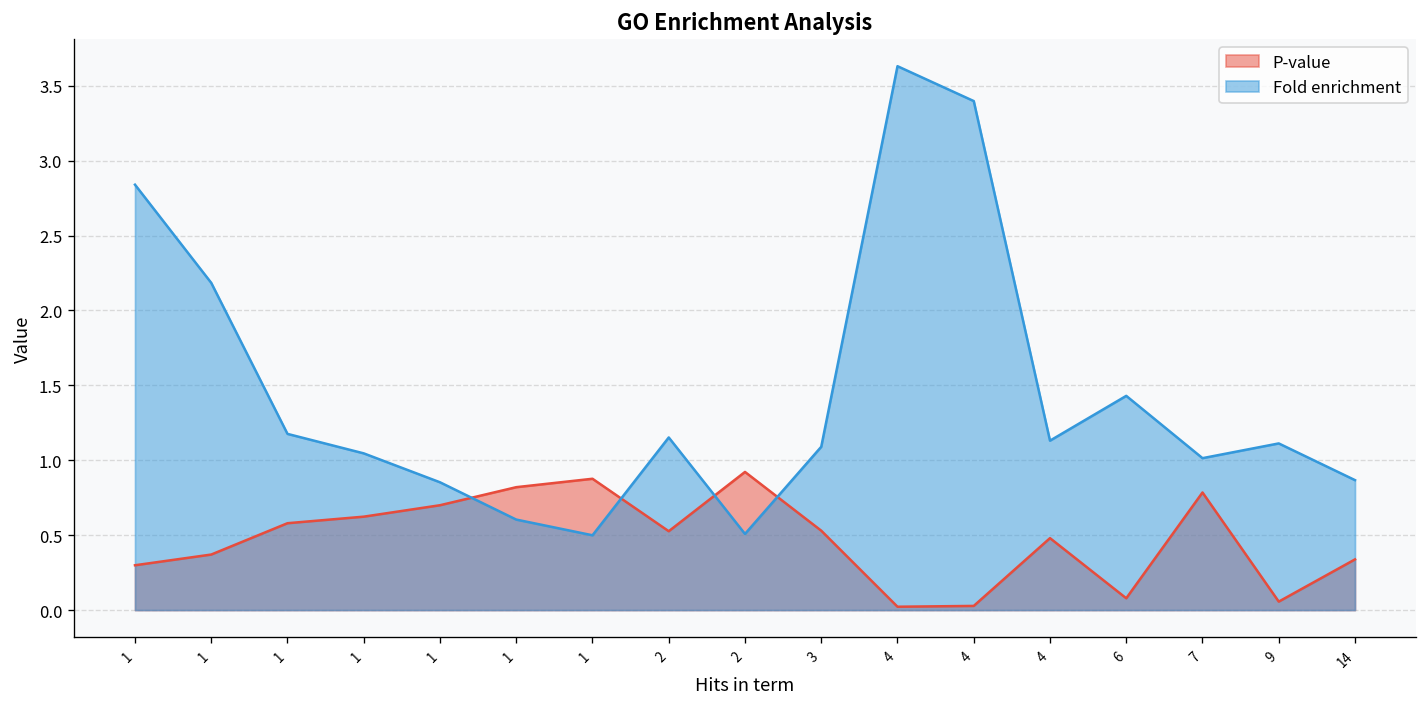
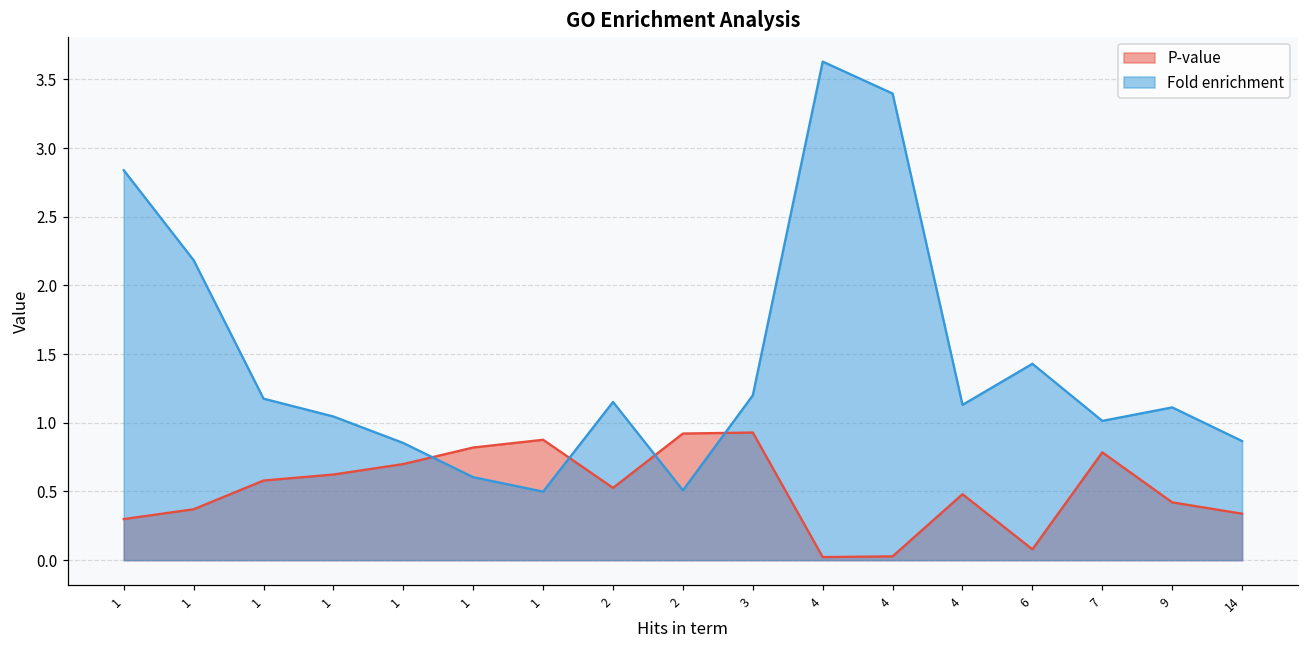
  {
    "P-value": {
-     "3": 0.53,
+     "3": 0.93,
      "6": 0.08,
      "7": 0.78,
-     "9": 0.06,
+     "9": 0.42,
      "14": 0.34
    },
    "Fold enrichment": {
-     "3": 1.09,
+     "3": 1.20,
      "6": 1.43,
      "7": 1.01,
      "9": 1.11,
      "14": 0.87
    }
  }
